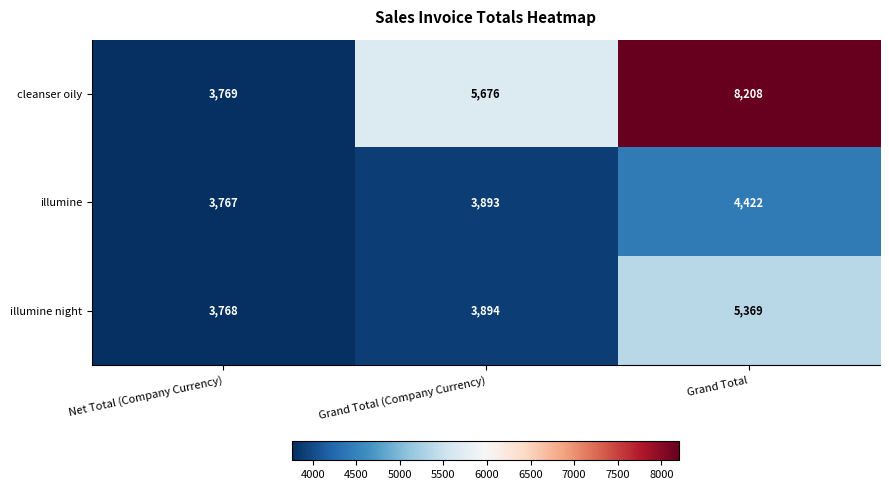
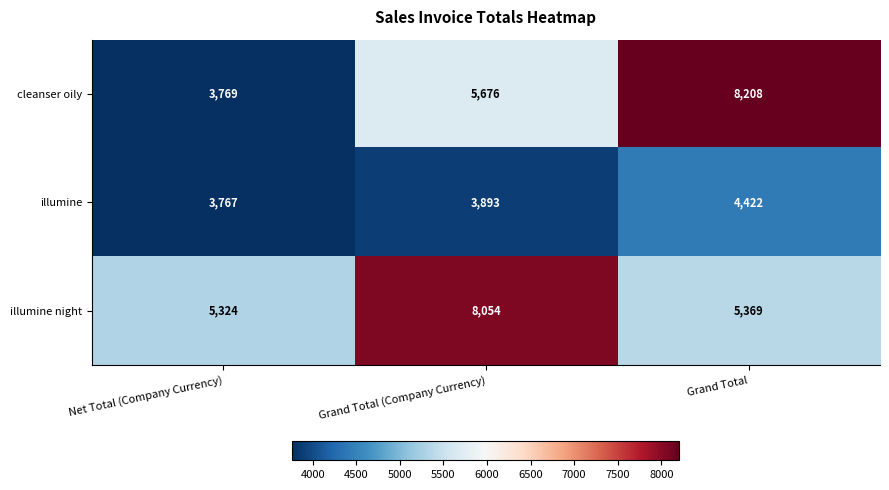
  {
    "cleanser oily": {
      "Net Total (Company Currency)": "3,769",
      "Grand Total (Company Currency)": "5,676",
      "Grand Total": "8,208"
    },
    "illumine": {
      "Net Total (Company Currency)": "3,767",
      "Grand Total (Company Currency)": "3,893",
      "Grand Total": "4,422"
    },
    "illumine night": {
-     "Net Total (Company Currency)": "3,768",
-     "Grand Total (Company Currency)": "3,894",
+     "Net Total (Company Currency)": "5,324",
+     "Grand Total (Company Currency)": "8,054",
      "Grand Total": "5,369"
    }
  }
